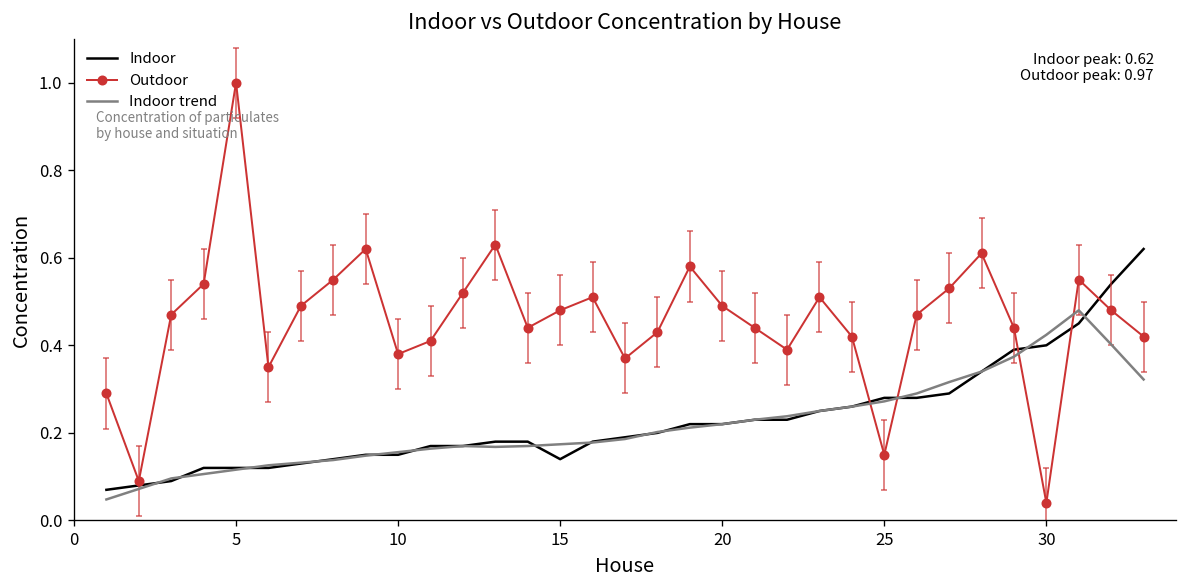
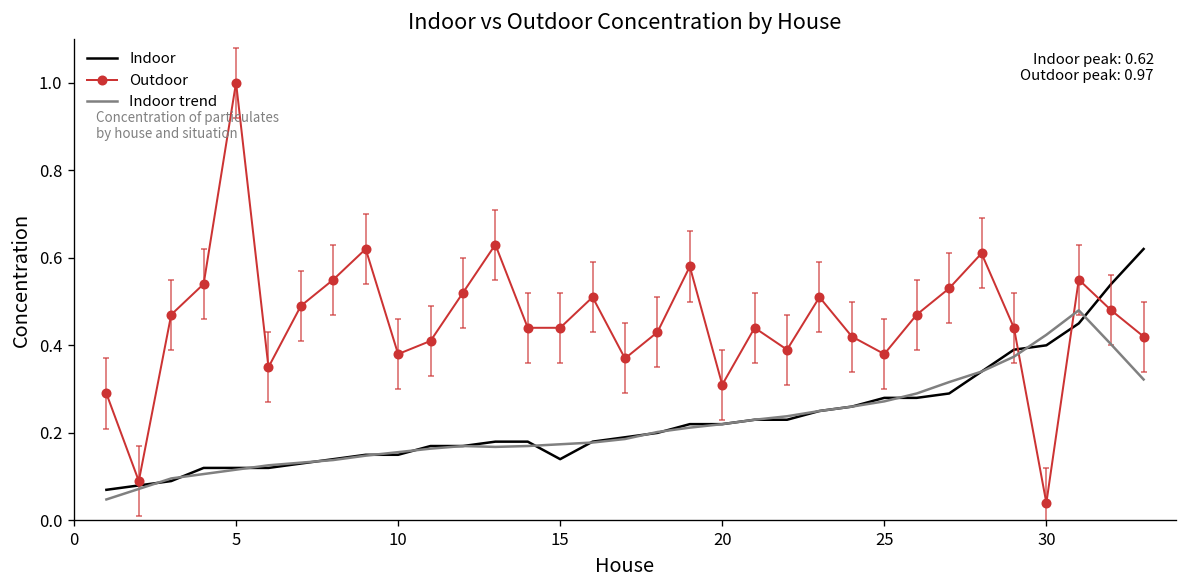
  {
    "Indoor": {
      "15": 0.14,
      "25": 0.28,
      "30": 0.40
    },
    "Outdoor": {
      "5": 1.00,
      "10": 0.38,
-     "15": 0.48,
-     "20": 0.49,
-     "25": 0.15,
+     "15": 0.44,
+     "20": 0.31,
+     "25": 0.38,
      "30": 0.04
    },
    "Indoor trend": {
      "15": 0.17,
      "25": 0.27,
      "30": 0.42
    }
  }
